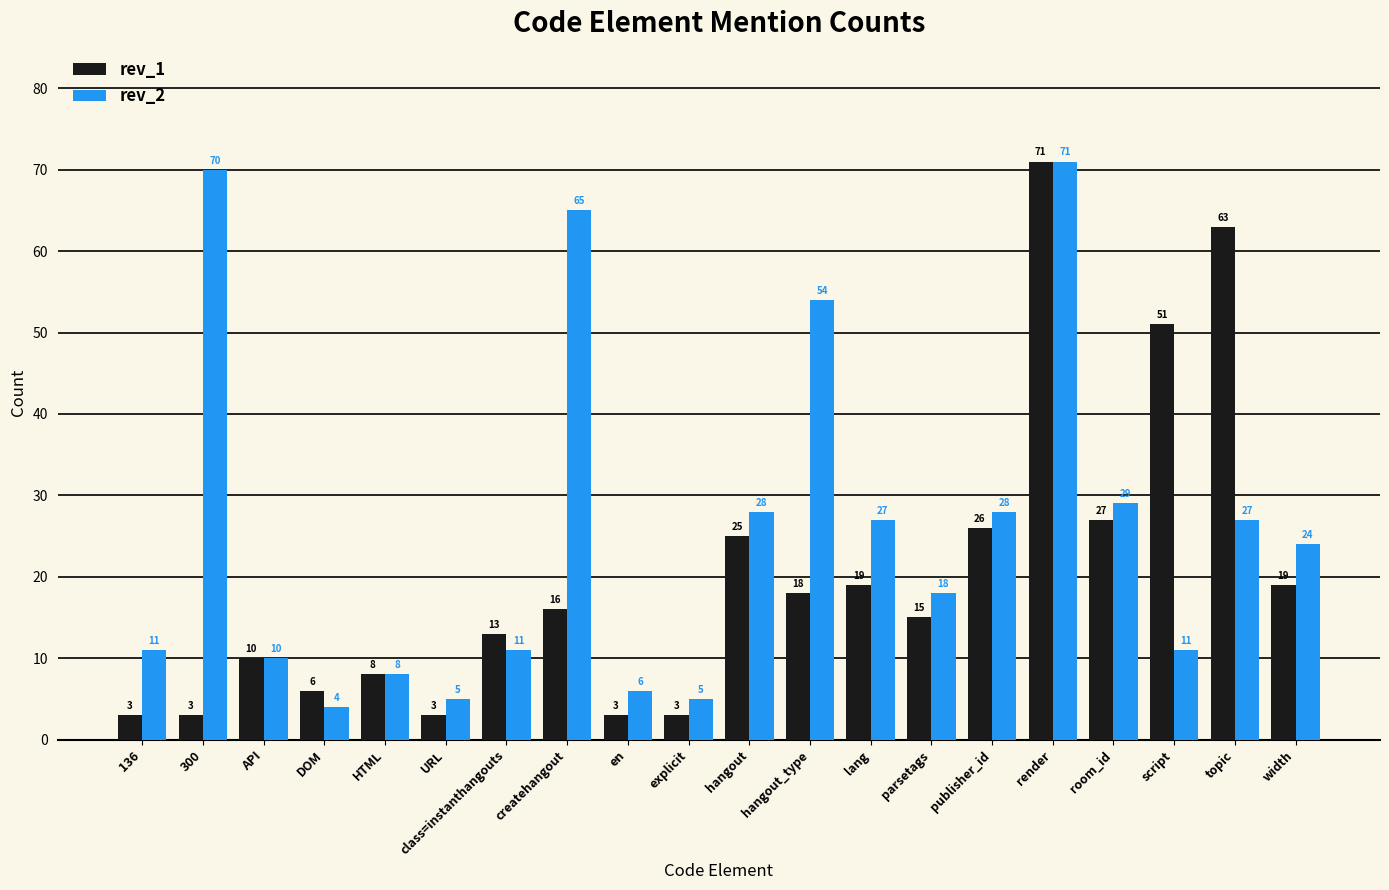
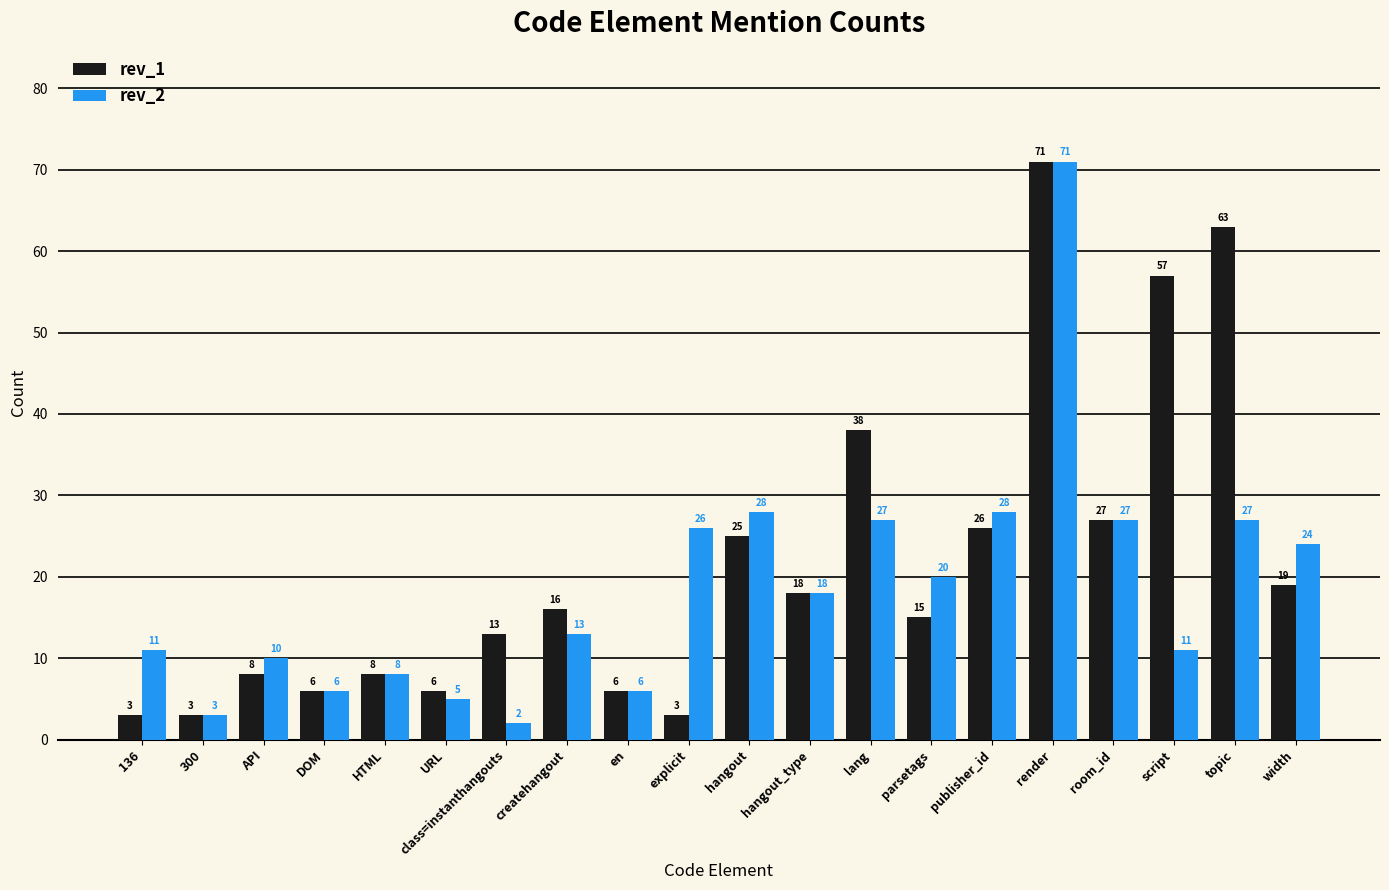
  {
    "rev_1": {
      "136": 3,
      "300": 3,
-     "API": 10,
+     "API": 8,
      "DOM": 6,
      "HTML": 8,
-     "URL": 3,
+     "URL": 6,
      "class=instanthangouts": 13,
      "createhangout": 16,
-     "en": 3,
+     "en": 6,
      "explicit": 3,
      "hangout": 25,
      "hangout_type": 18,
-     "lang": 19,
+     "lang": 38,
      "parsetags": 15,
      "publisher_id": 26,
      "render": 71,
      "room_id": 27,
-     "script": 51,
+     "script": 57,
      "topic": 63,
      "width": 19
    },
    "rev_2": {
      "136": 11,
-     "300": 70,
+     "300": 3,
      "API": 10,
-     "DOM": 4,
+     "DOM": 6,
      "HTML": 8,
      "URL": 5,
-     "class=instanthangouts": 11,
-     "createhangout": 65,
+     "class=instanthangouts": 2,
+     "createhangout": 13,
      "en": 6,
-     "explicit": 5,
+     "explicit": 26,
      "hangout": 28,
-     "hangout_type": 54,
+     "hangout_type": 18,
      "lang": 27,
-     "parsetags": 18,
+     "parsetags": 20,
      "publisher_id": 28,
      "render": 71,
-     "room_id": 29,
+     "room_id": 27,
      "script": 11,
      "topic": 27,
      "width": 24
    }
  }
